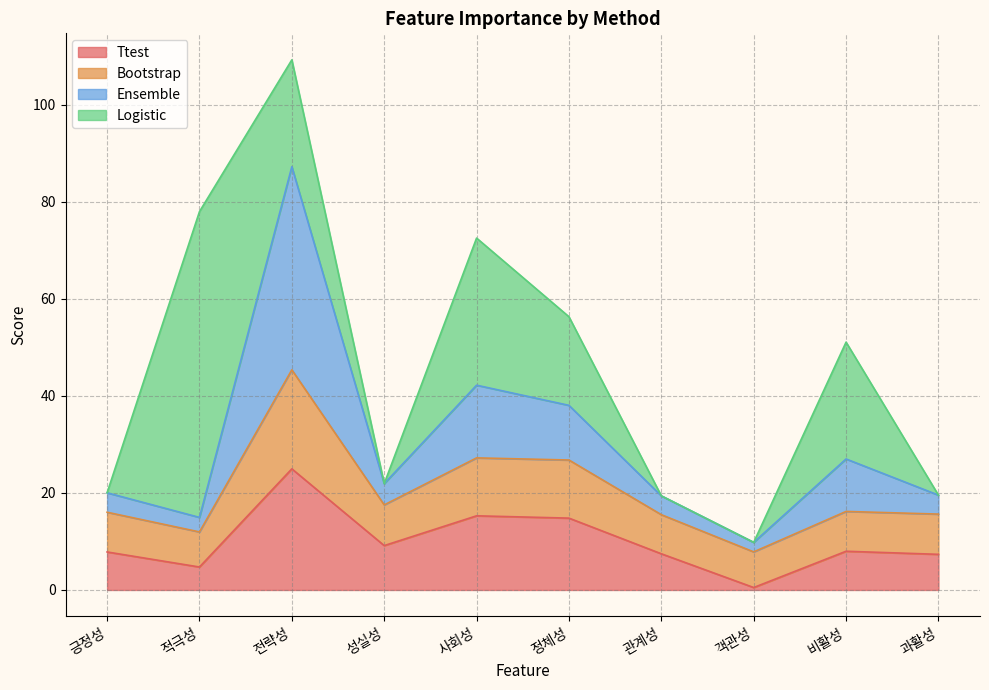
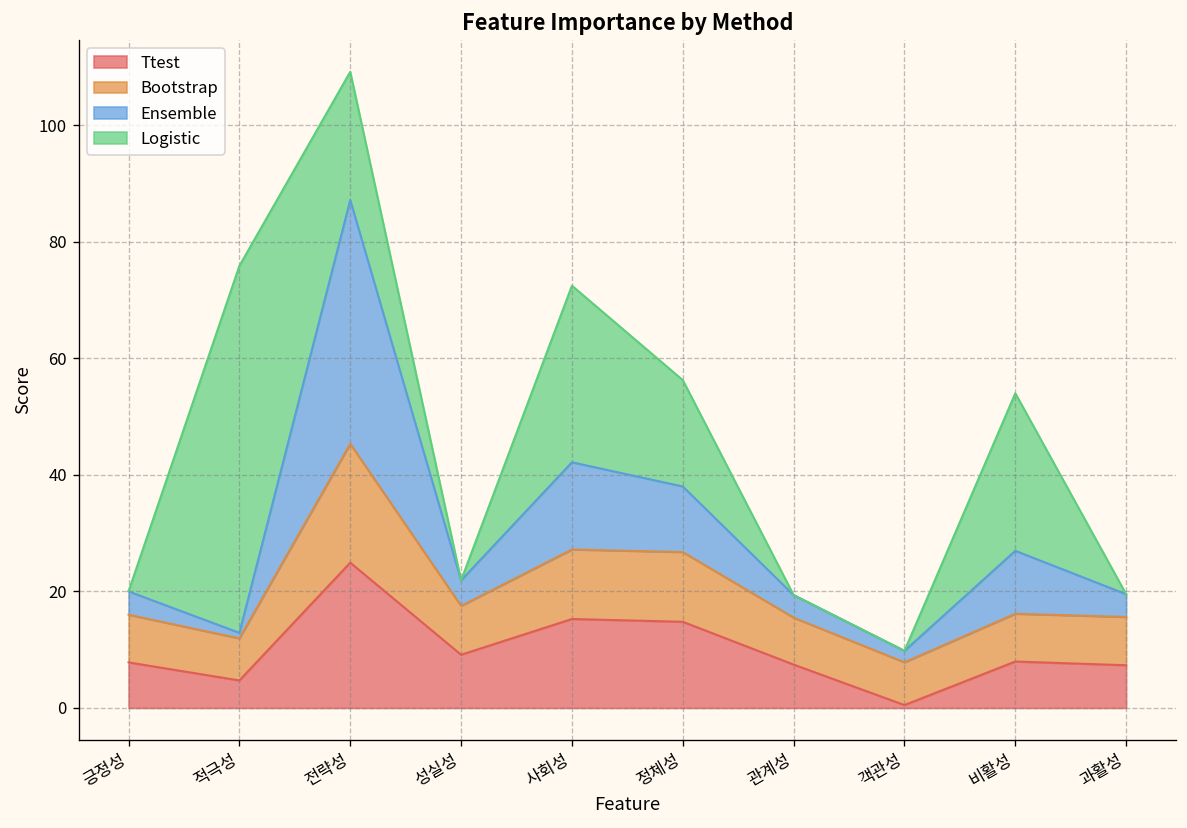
  {
    "Ensemble": {
-     "적극성": 3,
+     "적극성": 1,
      "전략성": 42,
      "사회성": 15,
      "정체성": 11,
      "비활성": 11
    },
    "Logistic": {
      "적극성": 63,
      "전략성": 22,
      "사회성": 30,
      "정체성": 18,
-     "비활성": 24
+     "비활성": 27
    }
  }
